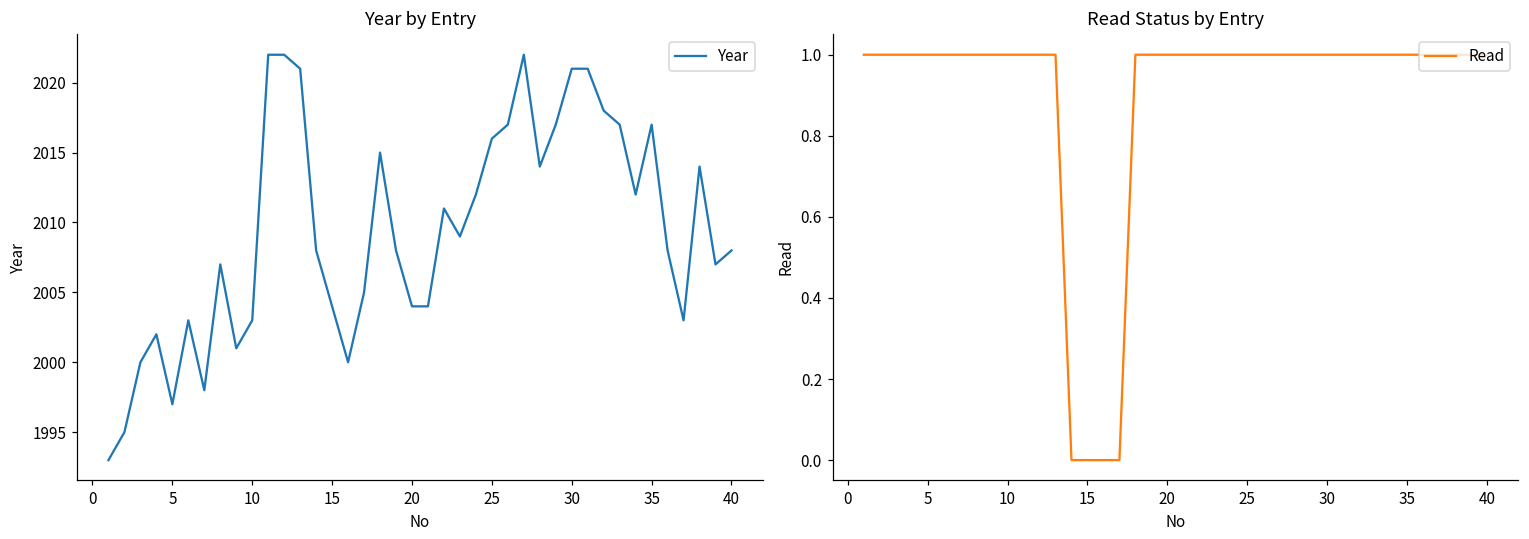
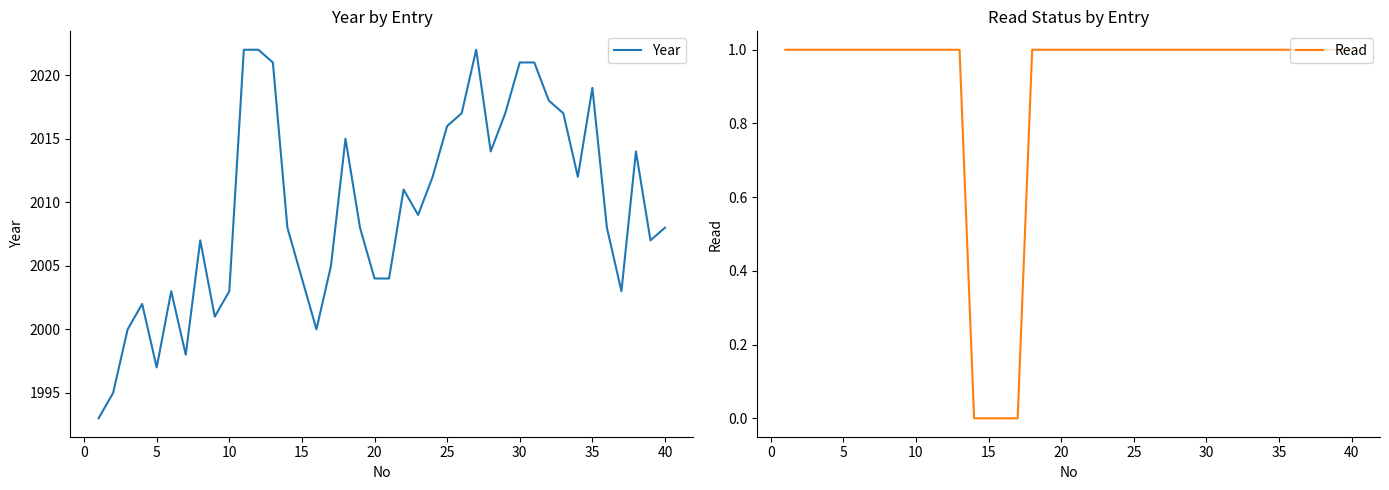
  {
    "Year by Entry": {
      "5": 1997,
      "10": 2003,
      "15": 2004,
      "20": 2004,
      "25": 2016,
      "30": 2021,
-     "35": 2017,
+     "35": 2019,
      "40": 2008
    },
    "Read Status by Entry": {
      "5": 1.00,
      "10": 1.00,
      "15": 0.00,
      "20": 1.00,
      "25": 1.00,
      "30": 1.00,
      "35": 1.00
    }
  }
